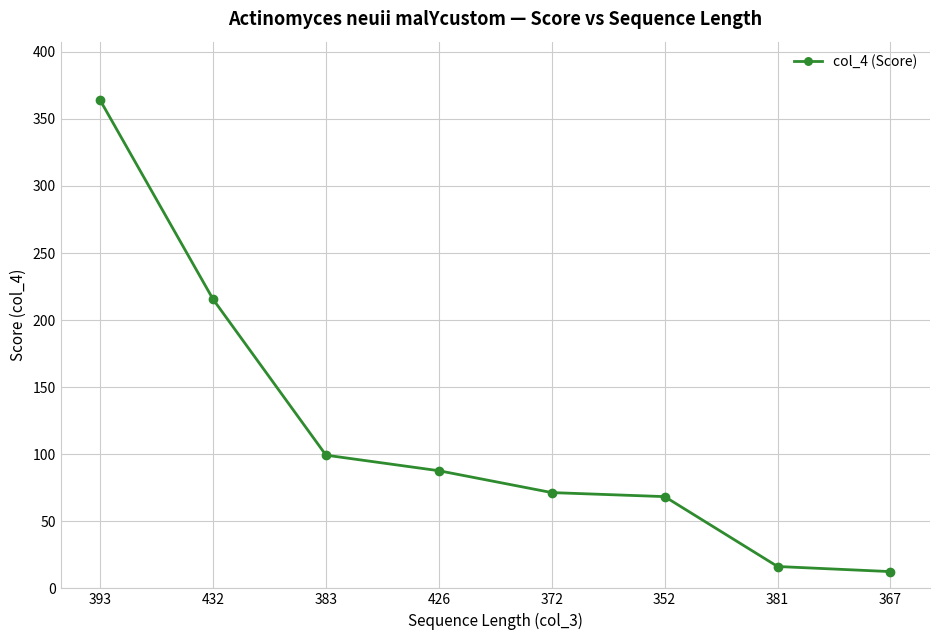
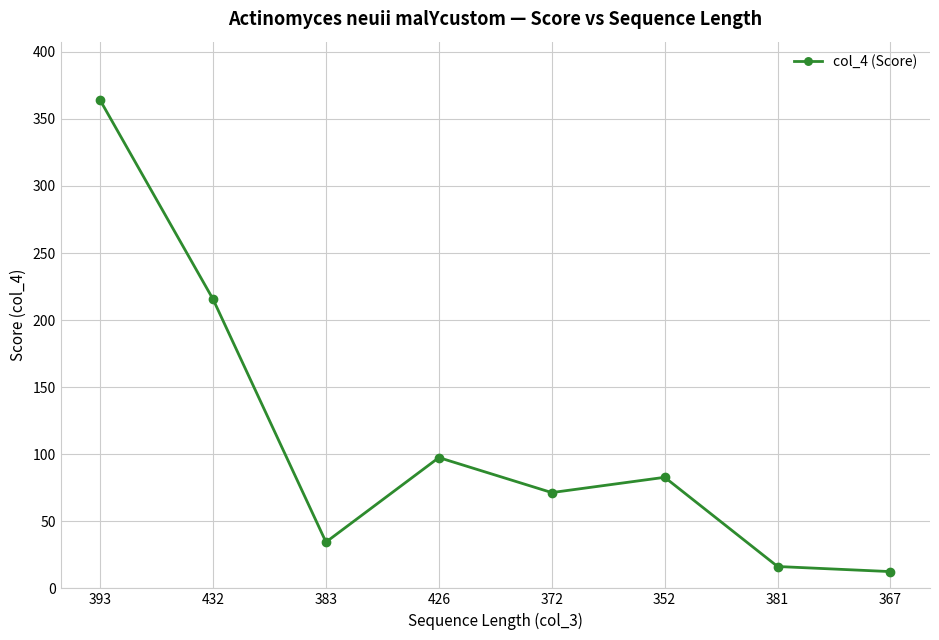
  {
    "393": 364,
    "432": 216,
-   "383": 99,
-   "426": 88,
+   "383": 35,
+   "426": 98,
    "372": 71,
-   "352": 68,
+   "352": 83,
    "381": 16,
    "367": 13
  }
